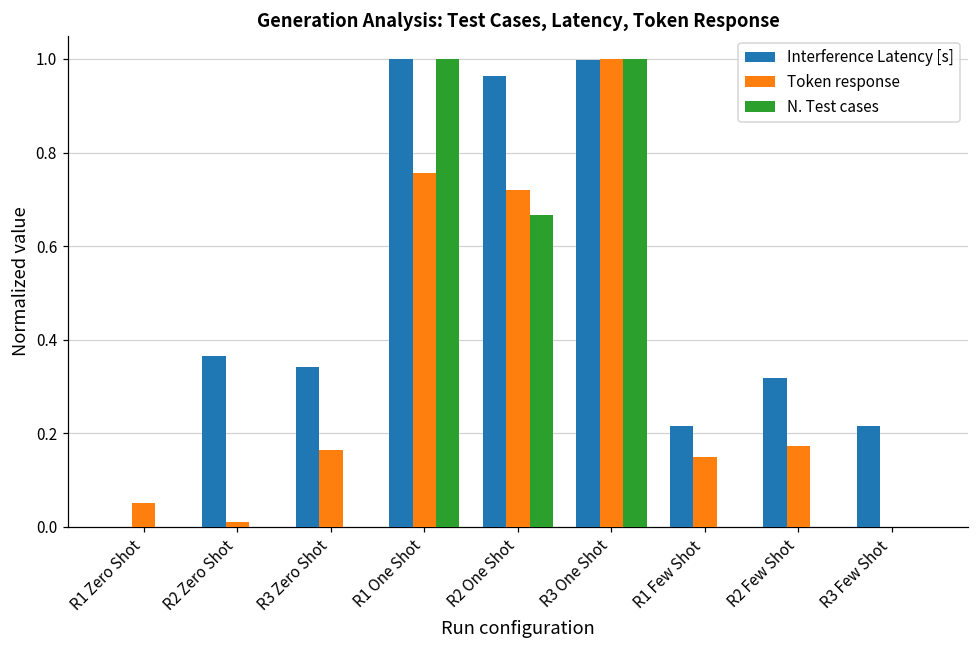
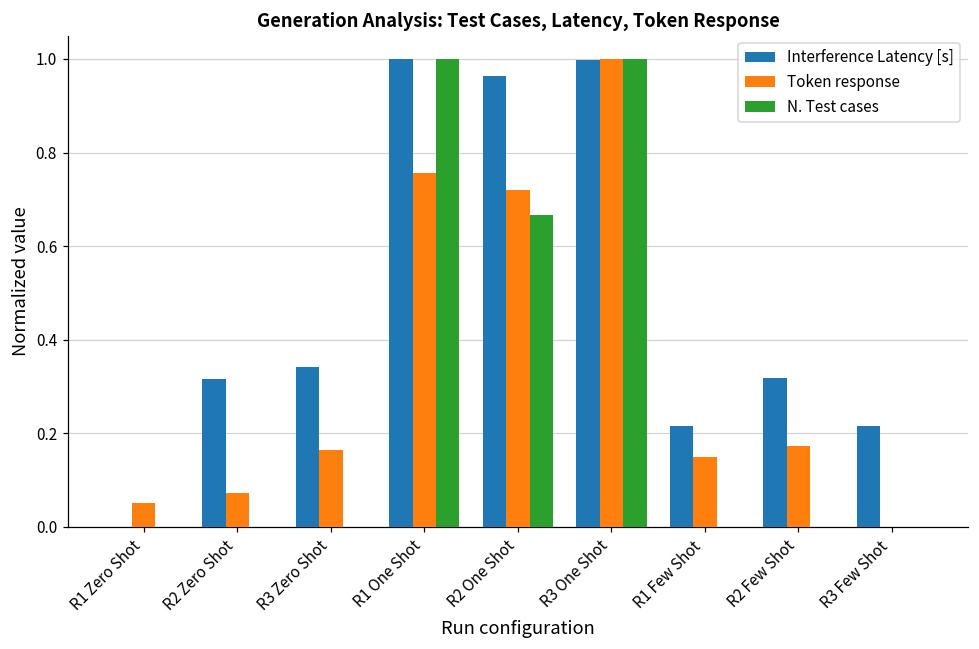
  {
    "Interference Latency [s]": {
      "R1 Zero Shot": 0.00,
-     "R2 Zero Shot": 0.37,
+     "R2 Zero Shot": 0.32,
      "R3 Zero Shot": 0.34,
      "R1 One Shot": 1.00,
      "R2 One Shot": 0.96,
      "R3 One Shot": 1.00,
      "R1 Few Shot": 0.22,
      "R2 Few Shot": 0.32,
      "R3 Few Shot": 0.22
    },
    "Token response": {
      "R1 Zero Shot": 0.05,
-     "R2 Zero Shot": 0.01,
+     "R2 Zero Shot": 0.07,
      "R3 Zero Shot": 0.17,
      "R1 One Shot": 0.76,
      "R2 One Shot": 0.72,
      "R3 One Shot": 1.00,
      "R1 Few Shot": 0.15,
      "R2 Few Shot": 0.17,
      "R3 Few Shot": 0.00
    },
    "N. Test cases": {
      "R1 Zero Shot": 0.00,
      "R2 Zero Shot": 0.00,
      "R3 Zero Shot": 0.00,
      "R1 One Shot": 1.00,
      "R2 One Shot": 0.67,
      "R3 One Shot": 1.00,
      "R1 Few Shot": 0.00,
      "R2 Few Shot": 0.00,
      "R3 Few Shot": 0.00
    }
  }
